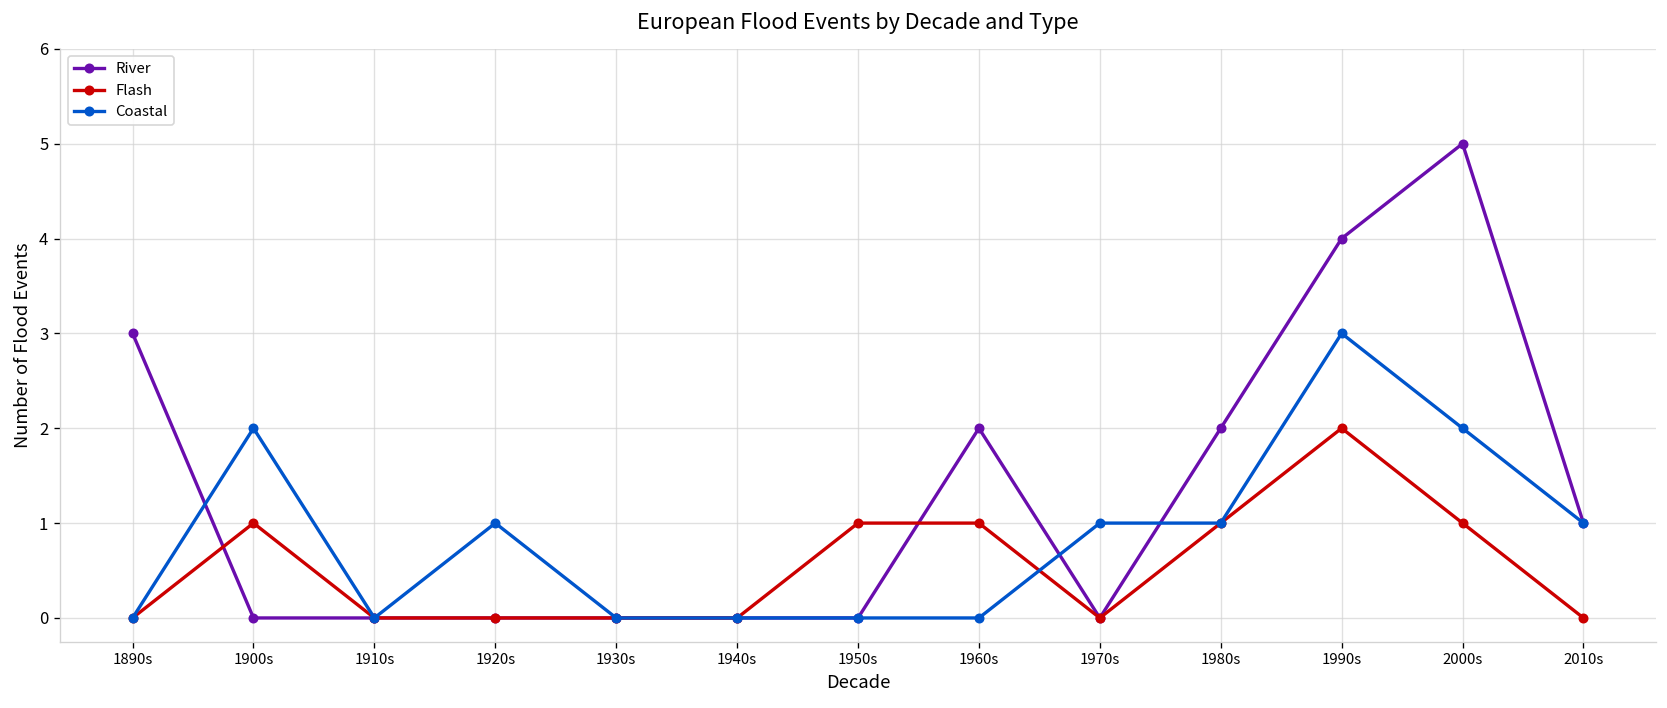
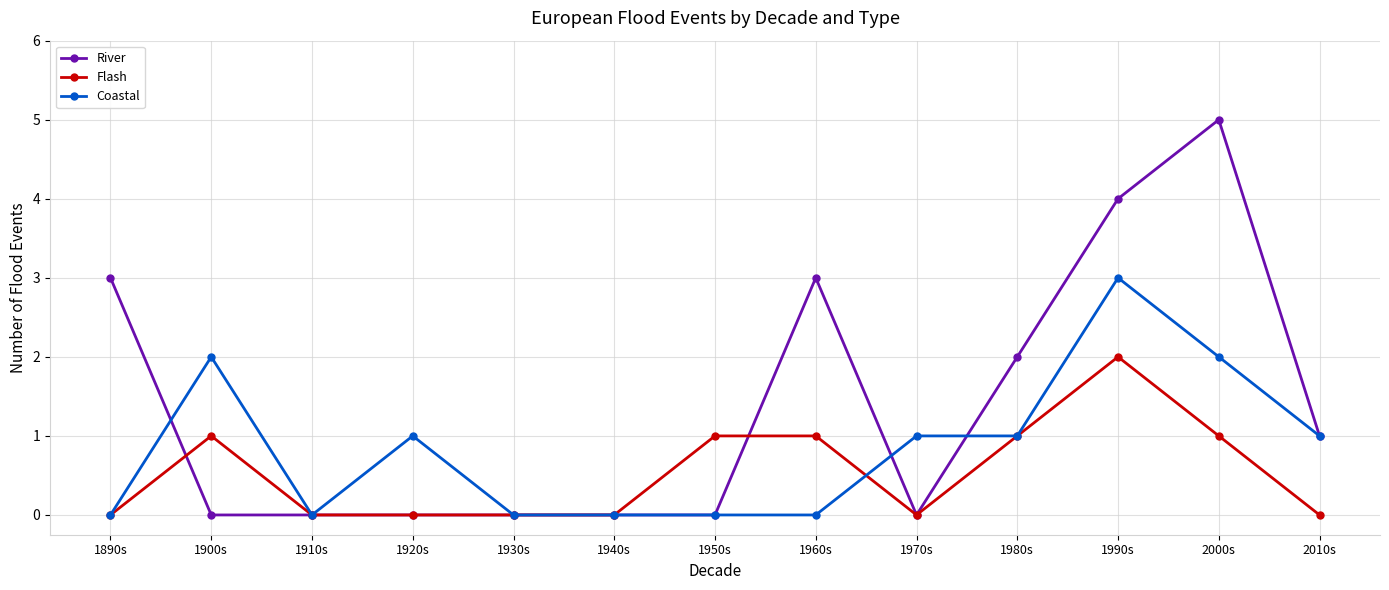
  {
    "River": {
      "1890s": 3,
      "1900s": 0,
-     "1960s": 2,
+     "1960s": 3,
      "1980s": 2,
      "1990s": 4,
      "2000s": 5
    },
    "Flash": {
      "1900s": 1,
      "1950s": 1,
      "1960s": 1,
      "1990s": 2,
      "2000s": 1,
      "2010s": 0
    },
    "Coastal": {
      "1900s": 2,
      "1920s": 1,
      "1960s": 0,
      "1970s": 1,
      "1990s": 3,
      "2000s": 2
    }
  }
